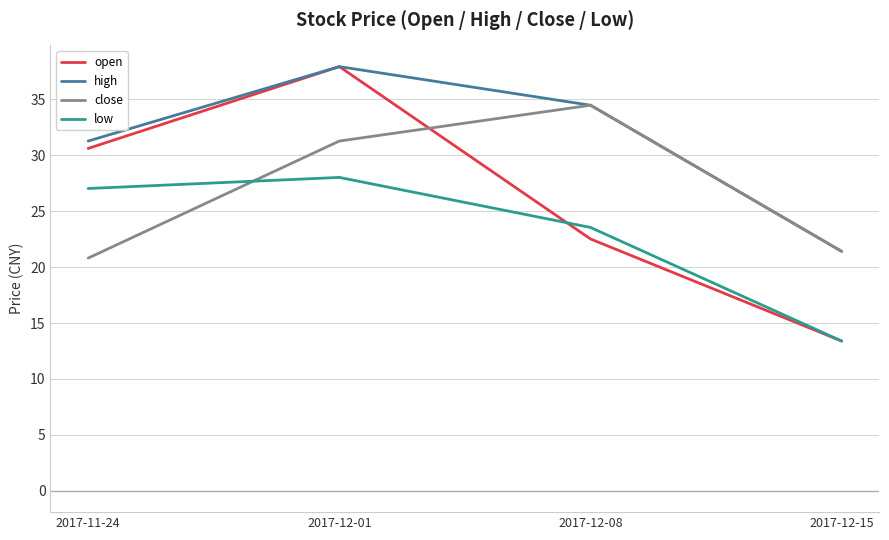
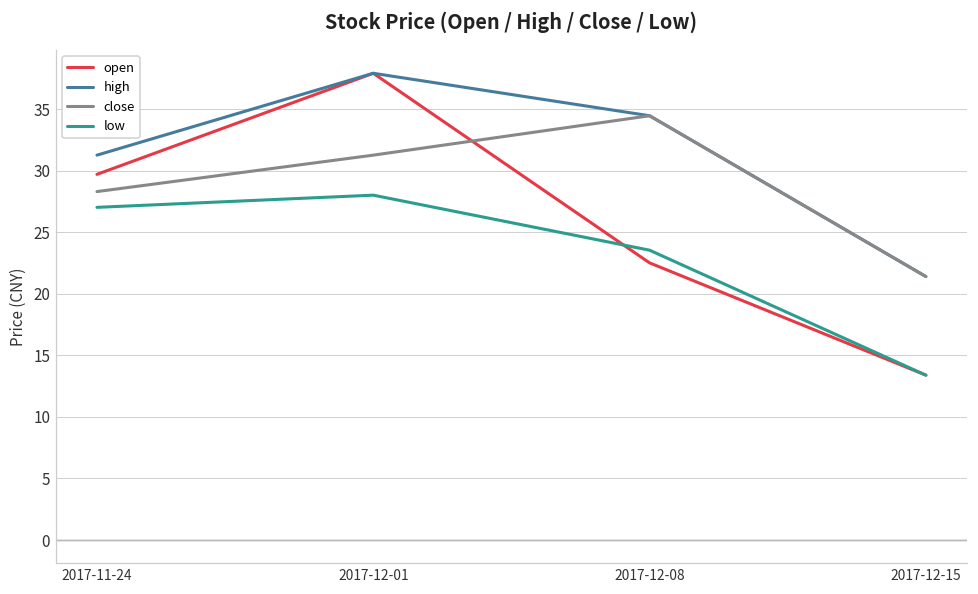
  {
    "open": {
-     "2017-11-24": 30.6,
+     "2017-11-24": 29.7,
      "2017-12-08": 22.5
    },
    "close": {
-     "2017-11-24": 20.8,
+     "2017-11-24": 28.3,
      "2017-12-01": 31.3
    }
  }
